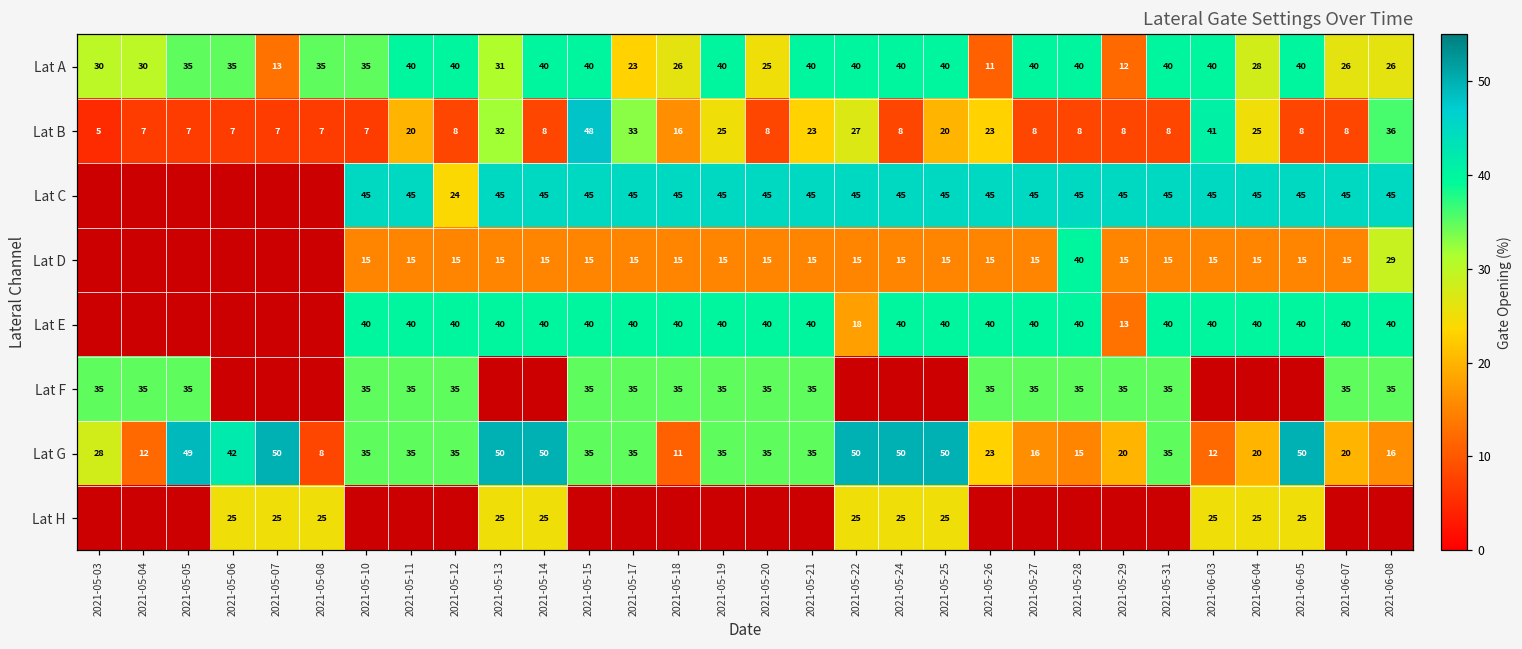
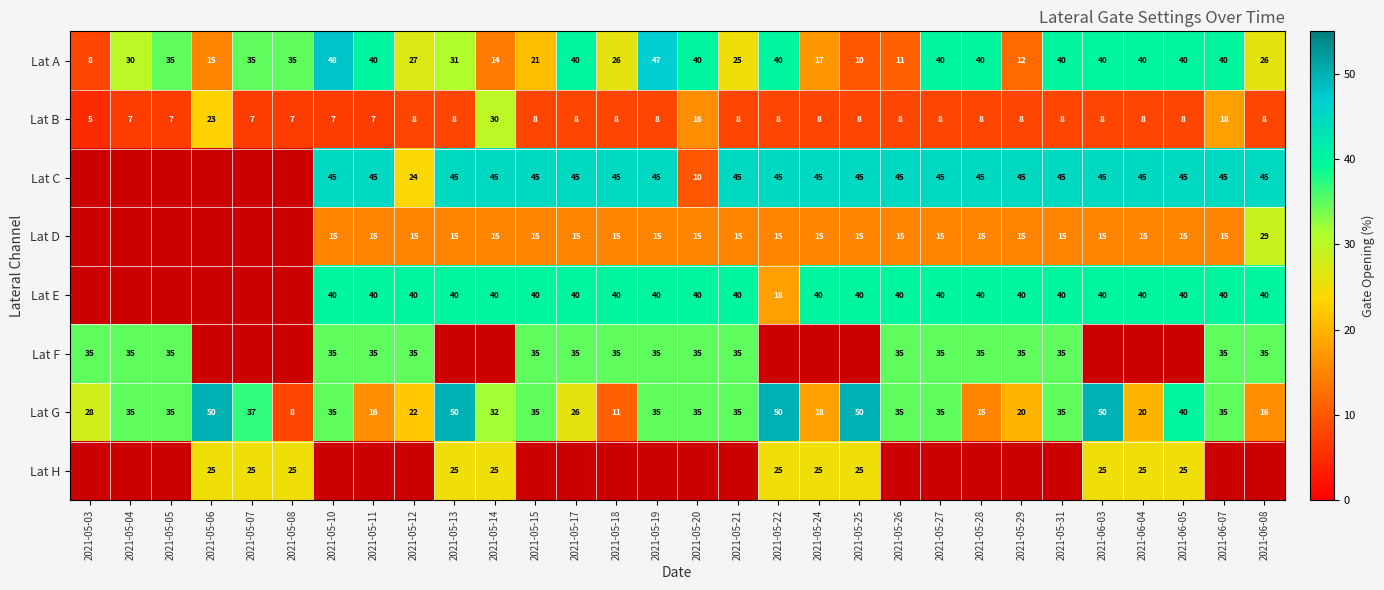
  {
    "Lat A": {
-     "2021-05-03": 30,
+     "2021-05-03": 8,
      "2021-05-04": 30,
      "2021-05-05": 35,
-     "2021-05-06": 35,
-     "2021-05-07": 13,
+     "2021-05-06": 15,
+     "2021-05-07": 35,
      "2021-05-08": 35,
-     "2021-05-10": 35,
+     "2021-05-10": 48,
      "2021-05-11": 40,
-     "2021-05-12": 40,
+     "2021-05-12": 27,
      "2021-05-13": 31,
-     "2021-05-14": 40,
-     "2021-05-15": 40,
-     "2021-05-17": 23,
+     "2021-05-14": 14,
+     "2021-05-15": 21,
+     "2021-05-17": 40,
      "2021-05-18": 26,
-     "2021-05-19": 40,
-     "2021-05-20": 25,
-     "2021-05-21": 40,
+     "2021-05-19": 47,
+     "2021-05-20": 40,
+     "2021-05-21": 25,
      "2021-05-22": 40,
-     "2021-05-24": 40,
-     "2021-05-25": 40,
+     "2021-05-24": 17,
+     "2021-05-25": 10,
      "2021-05-26": 11,
      "2021-05-27": 40,
      "2021-05-28": 40,
      "2021-05-29": 12,
      "2021-05-31": 40,
      "2021-06-03": 40,
-     "2021-06-04": 28,
+     "2021-06-04": 40,
      "2021-06-05": 40,
-     "2021-06-07": 26,
+     "2021-06-07": 40,
      "2021-06-08": 26
    },
    "Lat B": {
      "2021-05-03": 5,
      "2021-05-04": 7,
      "2021-05-05": 7,
-     "2021-05-06": 7,
+     "2021-05-06": 23,
      "2021-05-07": 7,
      "2021-05-08": 7,
      "2021-05-10": 7,
-     "2021-05-11": 20,
+     "2021-05-11": 7,
      "2021-05-12": 8,
-     "2021-05-13": 32,
-     "2021-05-14": 8,
-     "2021-05-15": 48,
-     "2021-05-17": 33,
-     "2021-05-18": 16,
-     "2021-05-19": 25,
-     "2021-05-20": 8,
-     "2021-05-21": 23,
-     "2021-05-22": 27,
+     "2021-05-13": 8,
+     "2021-05-14": 30,
+     "2021-05-15": 8,
+     "2021-05-17": 8,
+     "2021-05-18": 8,
+     "2021-05-19": 8,
+     "2021-05-20": 16,
+     "2021-05-21": 8,
+     "2021-05-22": 8,
      "2021-05-24": 8,
-     "2021-05-25": 20,
-     "2021-05-26": 23,
+     "2021-05-25": 8,
+     "2021-05-26": 8,
      "2021-05-27": 8,
      "2021-05-28": 8,
      "2021-05-29": 8,
      "2021-05-31": 8,
-     "2021-06-03": 41,
-     "2021-06-04": 25,
+     "2021-06-03": 8,
+     "2021-06-04": 8,
      "2021-06-05": 8,
-     "2021-06-07": 8,
-     "2021-06-08": 36
+     "2021-06-07": 18,
+     "2021-06-08": 8
    },
    "Lat C": {
      "2021-05-10": 45,
      "2021-05-11": 45,
      "2021-05-12": 24,
      "2021-05-13": 45,
      "2021-05-14": 45,
      "2021-05-15": 45,
      "2021-05-17": 45,
      "2021-05-18": 45,
      "2021-05-19": 45,
-     "2021-05-20": 45,
+     "2021-05-20": 10,
      "2021-05-21": 45,
      "2021-05-22": 45,
      "2021-05-24": 45,
      "2021-05-25": 45,
      "2021-05-26": 45,
      "2021-05-27": 45,
      "2021-05-28": 45,
      "2021-05-29": 45,
      "2021-05-31": 45,
      "2021-06-03": 45,
      "2021-06-04": 45,
      "2021-06-05": 45,
      "2021-06-07": 45,
      "2021-06-08": 45
    },
    "Lat D": {
      "2021-05-10": 15,
      "2021-05-11": 15,
      "2021-05-12": 15,
      "2021-05-13": 15,
      "2021-05-14": 15,
      "2021-05-15": 15,
      "2021-05-17": 15,
      "2021-05-18": 15,
      "2021-05-19": 15,
      "2021-05-20": 15,
      "2021-05-21": 15,
      "2021-05-22": 15,
      "2021-05-24": 15,
      "2021-05-25": 15,
      "2021-05-26": 15,
      "2021-05-27": 15,
-     "2021-05-28": 40,
+     "2021-05-28": 15,
      "2021-05-29": 15,
      "2021-05-31": 15,
      "2021-06-03": 15,
      "2021-06-04": 15,
      "2021-06-05": 15,
      "2021-06-07": 15,
      "2021-06-08": 29
    },
    "Lat E": {
      "2021-05-10": 40,
      "2021-05-11": 40,
      "2021-05-12": 40,
      "2021-05-13": 40,
      "2021-05-14": 40,
      "2021-05-15": 40,
      "2021-05-17": 40,
      "2021-05-18": 40,
      "2021-05-19": 40,
      "2021-05-20": 40,
      "2021-05-21": 40,
      "2021-05-22": 18,
      "2021-05-24": 40,
      "2021-05-25": 40,
      "2021-05-26": 40,
      "2021-05-27": 40,
      "2021-05-28": 40,
-     "2021-05-29": 13,
+     "2021-05-29": 40,
      "2021-05-31": 40,
      "2021-06-03": 40,
      "2021-06-04": 40,
      "2021-06-05": 40,
      "2021-06-07": 40,
      "2021-06-08": 40
    },
    "Lat F": {
      "2021-05-03": 35,
      "2021-05-04": 35,
      "2021-05-05": 35,
      "2021-05-10": 35,
      "2021-05-11": 35,
      "2021-05-12": 35,
      "2021-05-15": 35,
      "2021-05-17": 35,
      "2021-05-18": 35,
      "2021-05-19": 35,
      "2021-05-20": 35,
      "2021-05-21": 35,
      "2021-05-26": 35,
      "2021-05-27": 35,
      "2021-05-28": 35,
      "2021-05-29": 35,
      "2021-05-31": 35,
      "2021-06-07": 35,
      "2021-06-08": 35
    },
    "Lat G": {
      "2021-05-03": 28,
-     "2021-05-04": 12,
-     "2021-05-05": 49,
-     "2021-05-06": 42,
-     "2021-05-07": 50,
+     "2021-05-04": 35,
+     "2021-05-05": 35,
+     "2021-05-06": 50,
+     "2021-05-07": 37,
      "2021-05-08": 8,
      "2021-05-10": 35,
-     "2021-05-11": 35,
-     "2021-05-12": 35,
+     "2021-05-11": 16,
+     "2021-05-12": 22,
      "2021-05-13": 50,
-     "2021-05-14": 50,
+     "2021-05-14": 32,
      "2021-05-15": 35,
-     "2021-05-17": 35,
+     "2021-05-17": 26,
      "2021-05-18": 11,
      "2021-05-19": 35,
      "2021-05-20": 35,
      "2021-05-21": 35,
      "2021-05-22": 50,
-     "2021-05-24": 50,
+     "2021-05-24": 18,
      "2021-05-25": 50,
-     "2021-05-26": 23,
-     "2021-05-27": 16,
+     "2021-05-26": 35,
+     "2021-05-27": 35,
      "2021-05-28": 15,
      "2021-05-29": 20,
      "2021-05-31": 35,
-     "2021-06-03": 12,
+     "2021-06-03": 50,
      "2021-06-04": 20,
-     "2021-06-05": 50,
-     "2021-06-07": 20,
+     "2021-06-05": 40,
+     "2021-06-07": 35,
      "2021-06-08": 16
    },
    "Lat H": {
      "2021-05-06": 25,
      "2021-05-07": 25,
      "2021-05-08": 25,
      "2021-05-13": 25,
      "2021-05-14": 25,
      "2021-05-22": 25,
      "2021-05-24": 25,
      "2021-05-25": 25,
      "2021-06-03": 25,
      "2021-06-04": 25,
      "2021-06-05": 25
    }
  }
